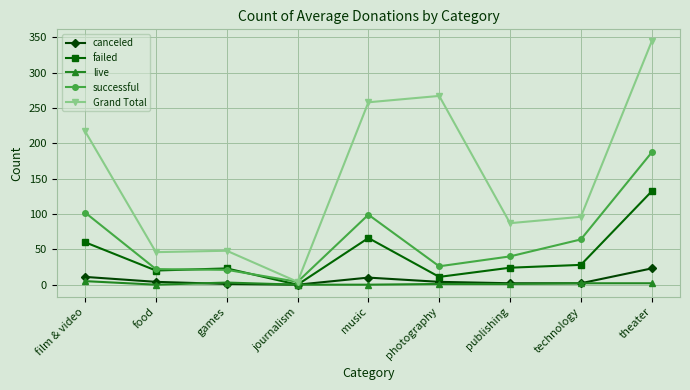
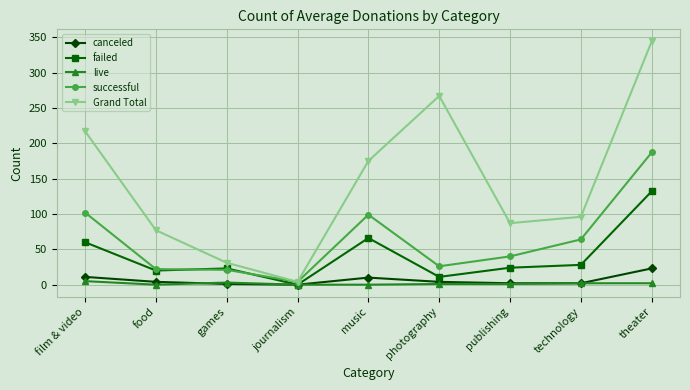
  {
    "Grand Total": {
      "film & video": 220,
-     "food": 50,
-     "games": 50,
-     "music": 260,
+     "food": 80,
+     "games": 30,
+     "music": 180,
      "photography": 270,
      "publishing": 90,
      "technology": 100,
      "theater": 340
    }
  }
